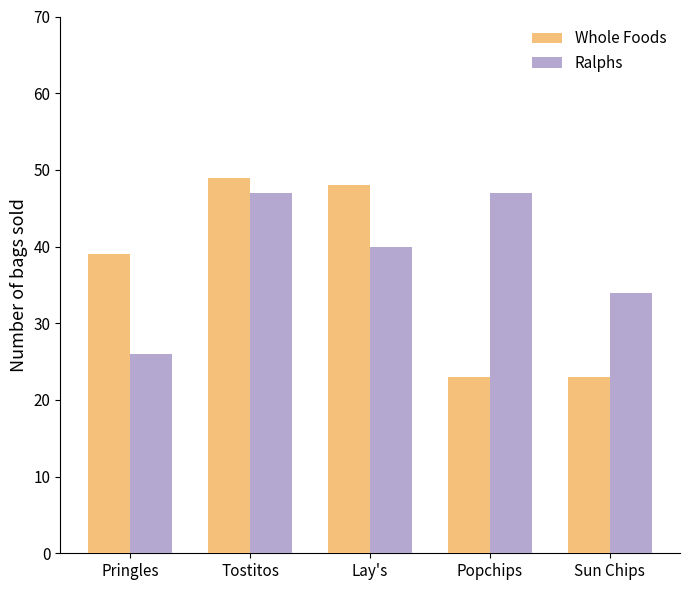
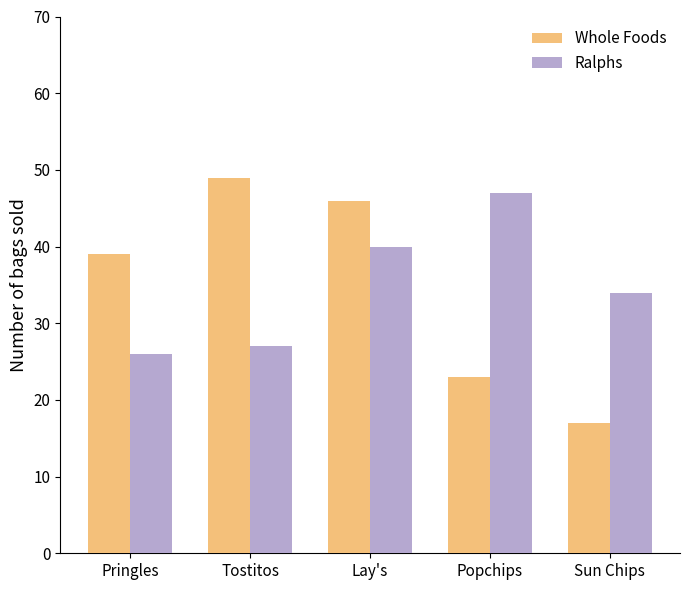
  {
    "Whole Foods": {
      "Pringles": 39,
      "Tostitos": 49,
-     "Lay's": 48,
+     "Lay's": 46,
      "Popchips": 23,
-     "Sun Chips": 23
+     "Sun Chips": 17
    },
    "Ralphs": {
      "Pringles": 26,
-     "Tostitos": 47,
+     "Tostitos": 27,
      "Lay's": 40,
      "Popchips": 47,
      "Sun Chips": 34
    }
  }
